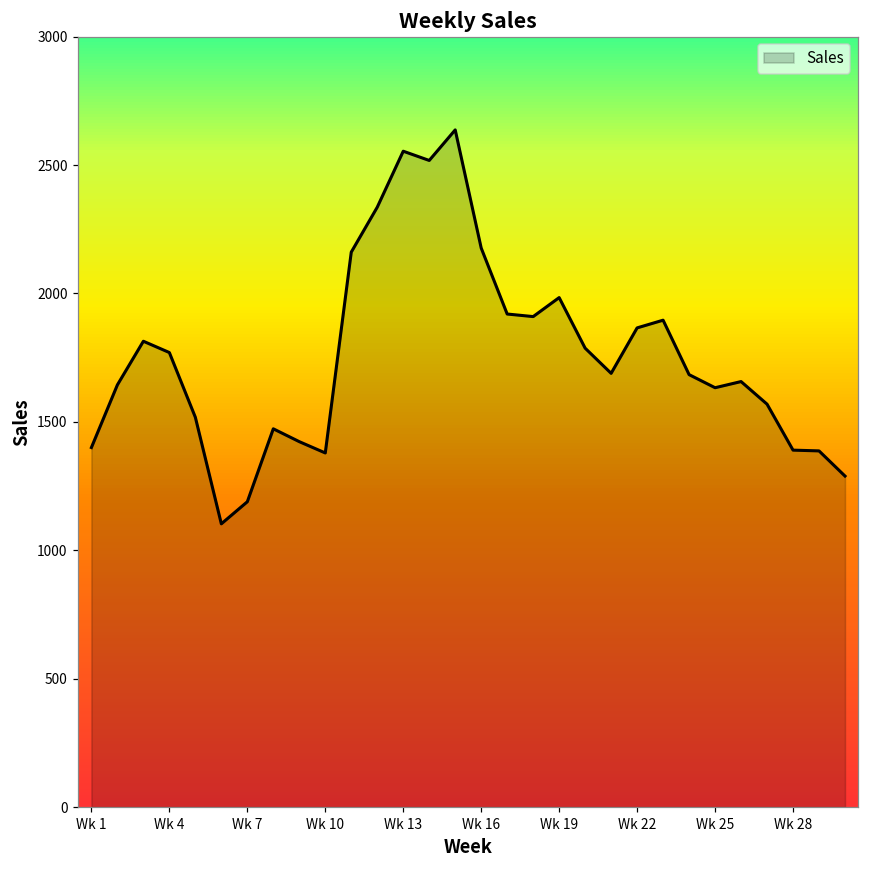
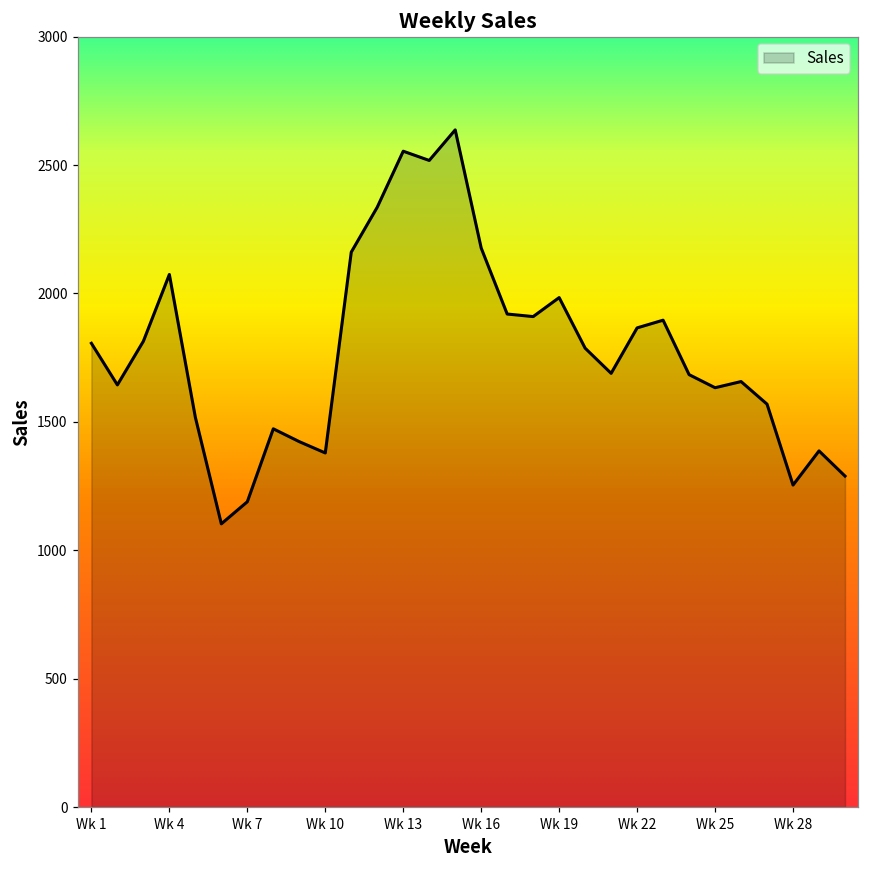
  {
-   "Wk 1": 1400,
-   "Wk 4": 1770,
+   "Wk 1": 1810,
+   "Wk 4": 2070,
    "Wk 7": 1190,
    "Wk 10": 1380,
    "Wk 13": 2550,
    "Wk 16": 2180,
    "Wk 19": 1980,
    "Wk 22": 1870,
    "Wk 25": 1630,
-   "Wk 28": 1390
+   "Wk 28": 1250
  }
